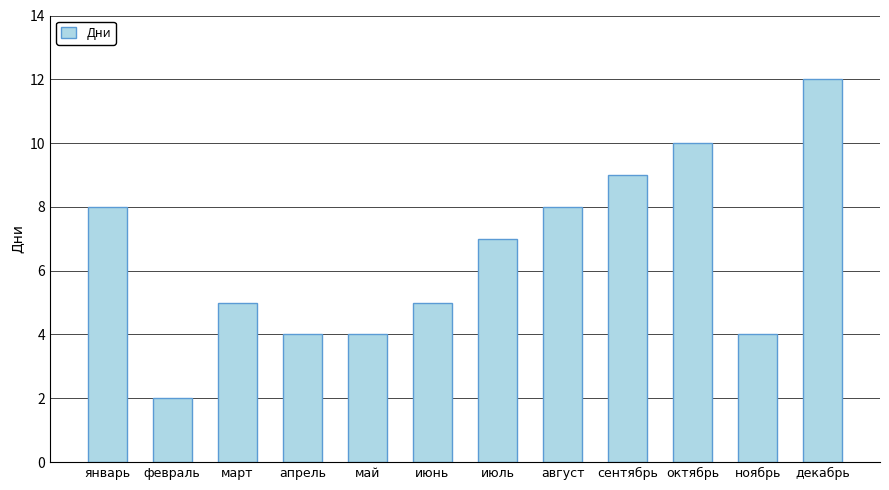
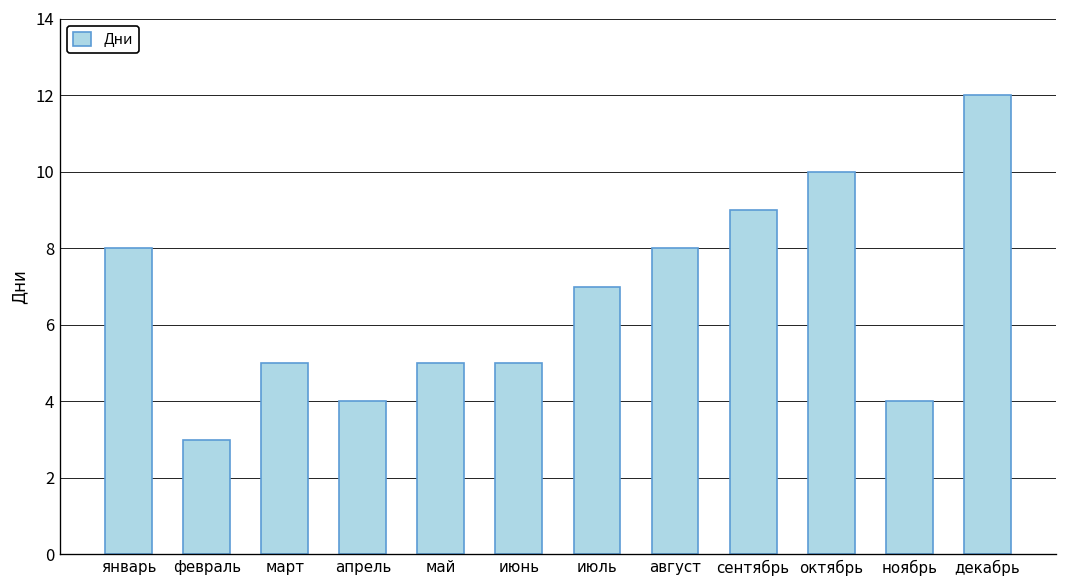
  {
    "январь": 8,
-   "февраль": 2,
+   "февраль": 3,
    "март": 5,
    "апрель": 4,
-   "май": 4,
+   "май": 5,
    "июнь": 5,
    "июль": 7,
    "август": 8,
    "сентябрь": 9,
    "октябрь": 10,
    "ноябрь": 4,
    "декабрь": 12
  }
